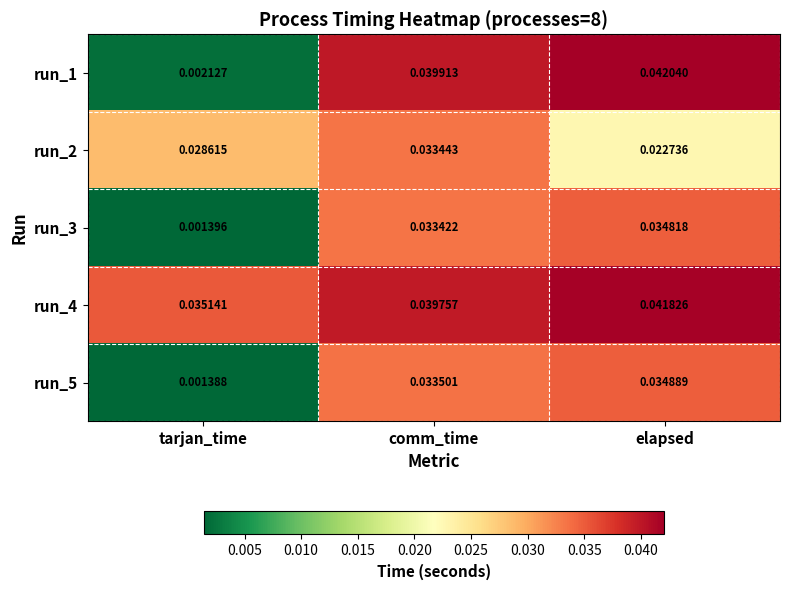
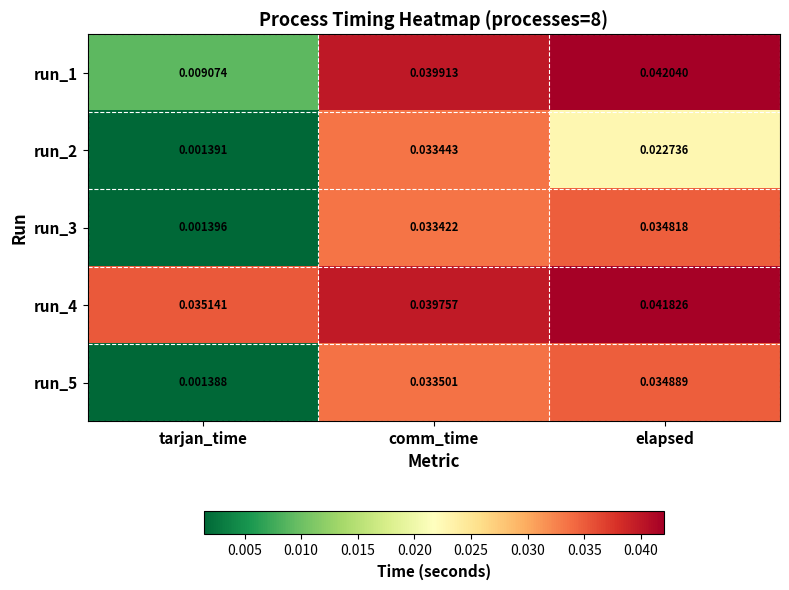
  {
    "run_1": {
-     "tarjan_time": 0.002127,
+     "tarjan_time": 0.009074,
      "comm_time": 0.039913,
      "elapsed": 0.042040
    },
    "run_2": {
-     "tarjan_time": 0.028615,
+     "tarjan_time": 0.001391,
      "comm_time": 0.033443,
      "elapsed": 0.022736
    },
    "run_3": {
      "tarjan_time": 0.001396,
      "comm_time": 0.033422,
      "elapsed": 0.034818
    },
    "run_4": {
      "tarjan_time": 0.035141,
      "comm_time": 0.039757,
      "elapsed": 0.041826
    },
    "run_5": {
      "tarjan_time": 0.001388,
      "comm_time": 0.033501,
      "elapsed": 0.034889
    }
  }
